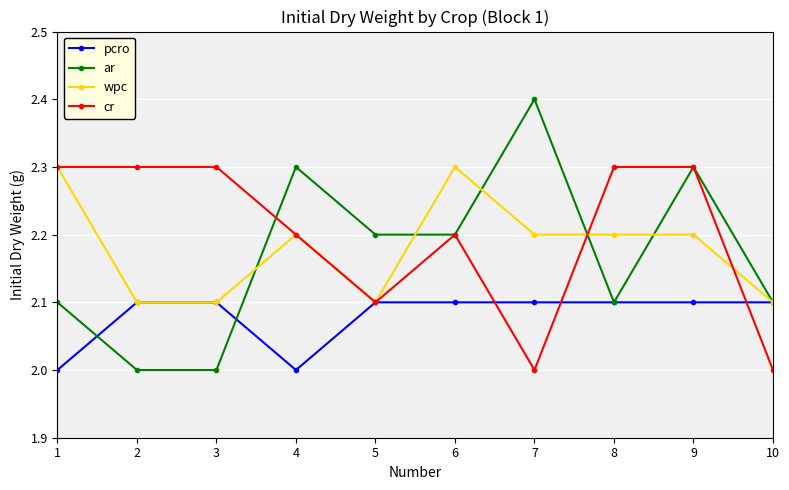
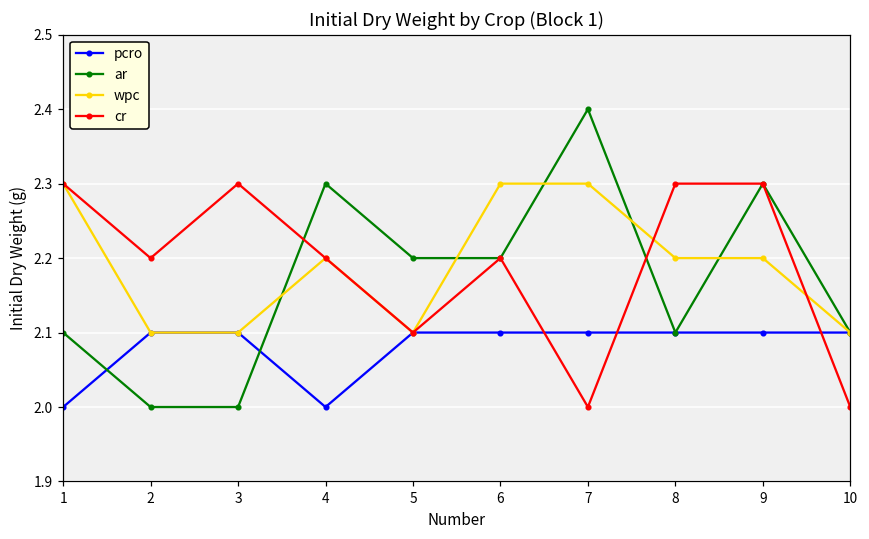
  {
    "pcro": {
      "1": 2.0,
      "4": 2.0,
      "6": 2.1,
      "7": 2.1,
      "9": 2.1
    },
    "ar": {
      "1": 2.1,
      "2": 2.0,
      "3": 2.0,
      "4": 2.3,
      "5": 2.2,
      "7": 2.4
    },
    "wpc": {
      "6": 2.3,
-     "7": 2.2,
+     "7": 2.3,
      "8": 2.2,
      "9": 2.2
    },
    "cr": {
-     "2": 2.3,
+     "2": 2.2,
      "3": 2.3,
      "7": 2.0,
      "8": 2.3,
      "10": 2.0
    }
  }
